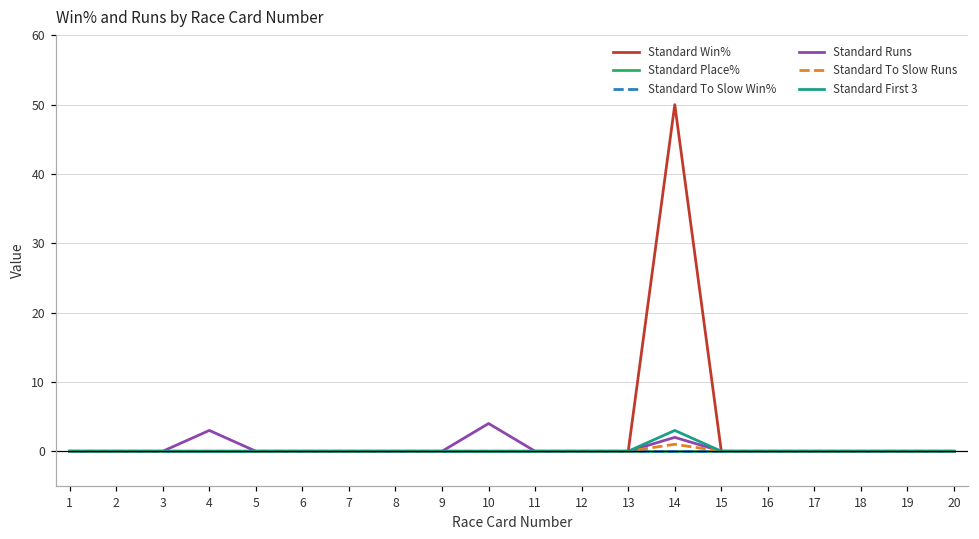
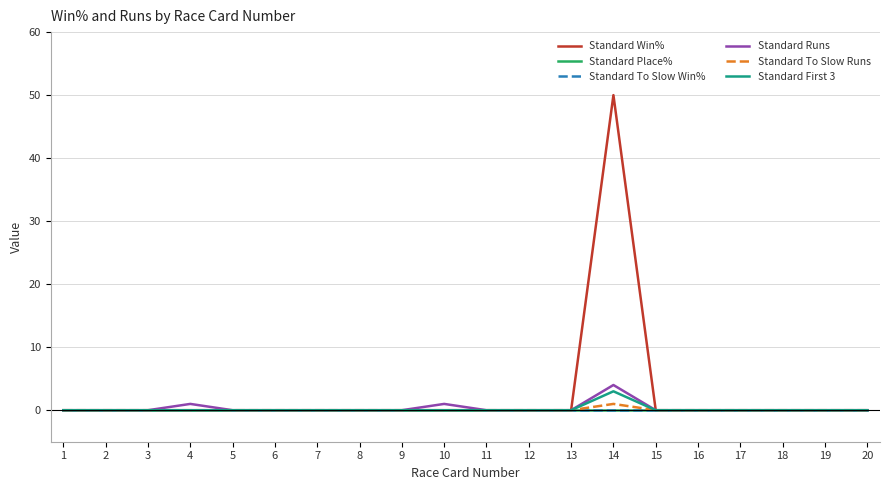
  {
    "Standard Win%": {
      "14": 50
    },
    "Standard To Slow Win%": {
      "14": 0
    },
    "Standard Runs": {
-     "4": 3,
-     "10": 4,
-     "14": 2
+     "4": 1,
+     "10": 1,
+     "14": 4
    },
    "Standard To Slow Runs": {
      "14": 1
    },
    "Standard First 3": {
      "14": 3
    }
  }
